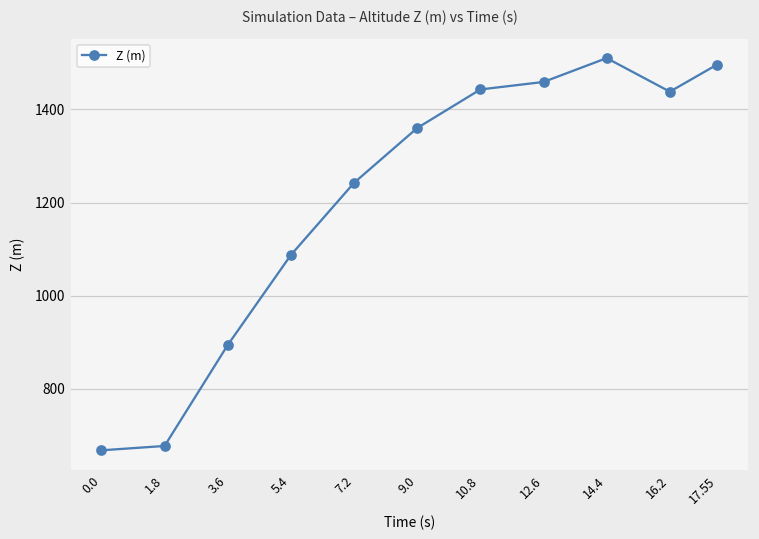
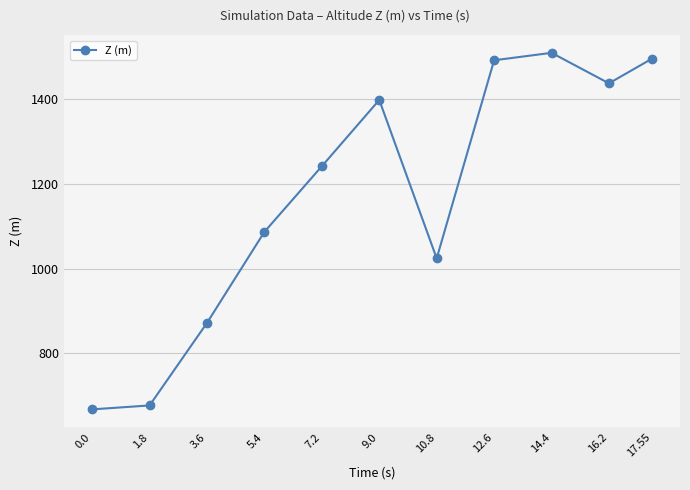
  {
    "0.0": 670,
    "1.8": 680,
-   "3.6": 890,
+   "3.6": 870,
    "5.4": 1090,
    "7.2": 1240,
-   "9.0": 1360,
-   "10.8": 1440,
-   "12.6": 1460,
+   "9.0": 1400,
+   "10.8": 1020,
+   "12.6": 1490,
    "14.4": 1510,
    "16.2": 1440,
    "17.55": 1500
  }
